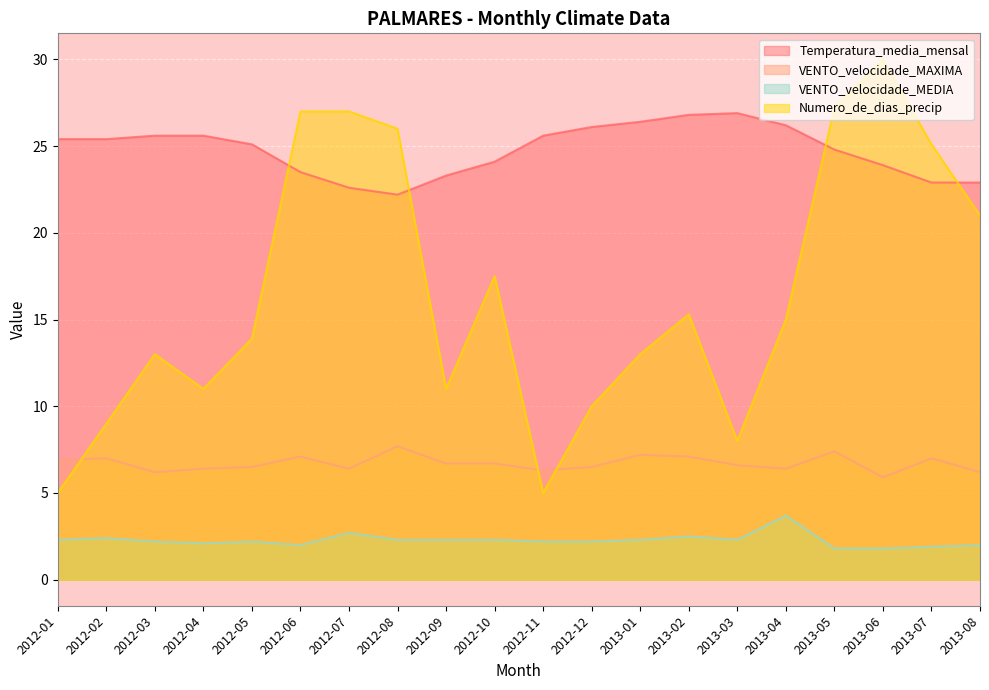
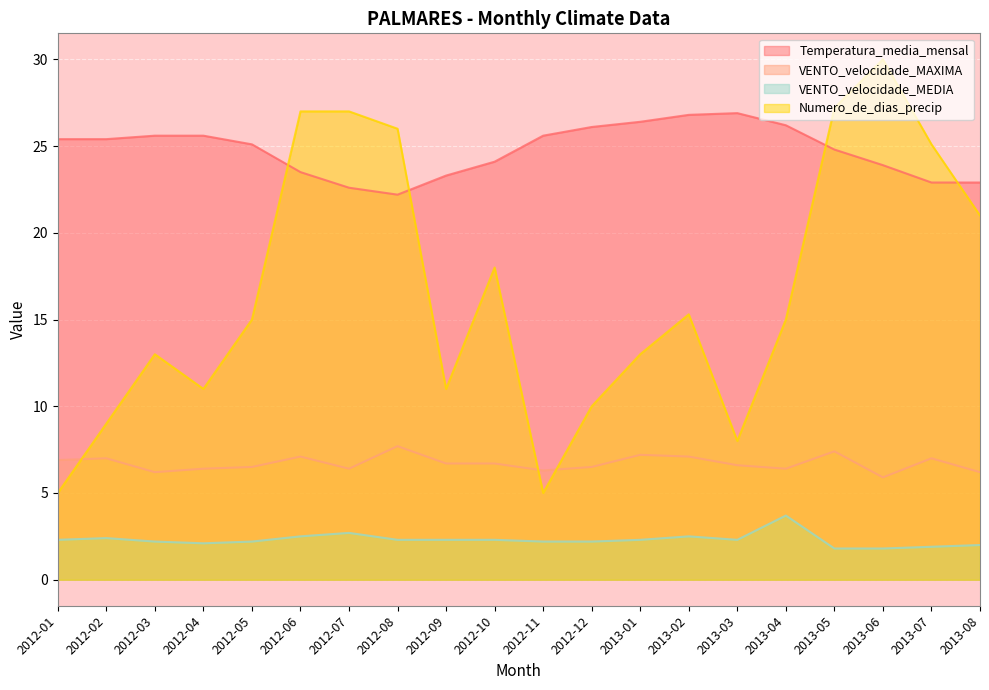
  {
    "VENTO_velocidade_MEDIA": {
      "2012-01": 2.3,
      "2012-02": 2.4,
      "2012-03": 2.2,
      "2012-04": 2.1,
      "2012-05": 2.2,
-     "2012-06": 2.0,
+     "2012-06": 2.5,
      "2012-07": 2.7,
      "2012-08": 2.3,
      "2012-09": 2.3,
      "2012-10": 2.3,
      "2012-11": 2.2,
      "2012-12": 2.2,
      "2013-01": 2.3,
      "2013-02": 2.5,
      "2013-03": 2.3,
      "2013-04": 3.7,
      "2013-05": 1.8,
      "2013-06": 1.8,
      "2013-07": 1.9,
      "2013-08": 2.0
    },
    "Numero_de_dias_precip": {
      "2012-01": 5.0,
      "2012-02": 9.0,
      "2012-03": 13.0,
      "2012-04": 11.0,
-     "2012-05": 13.9,
+     "2012-05": 15.0,
      "2012-06": 27.0,
      "2012-07": 27.0,
      "2012-08": 26.0,
      "2012-09": 11.0,
-     "2012-10": 17.5,
+     "2012-10": 18.0,
      "2012-11": 5.0,
      "2012-12": 10.0,
      "2013-01": 13.0,
      "2013-02": 15.3,
      "2013-03": 8.0,
      "2013-04": 15.0,
      "2013-07": 25.1,
      "2013-08": 21.0
    }
  }
